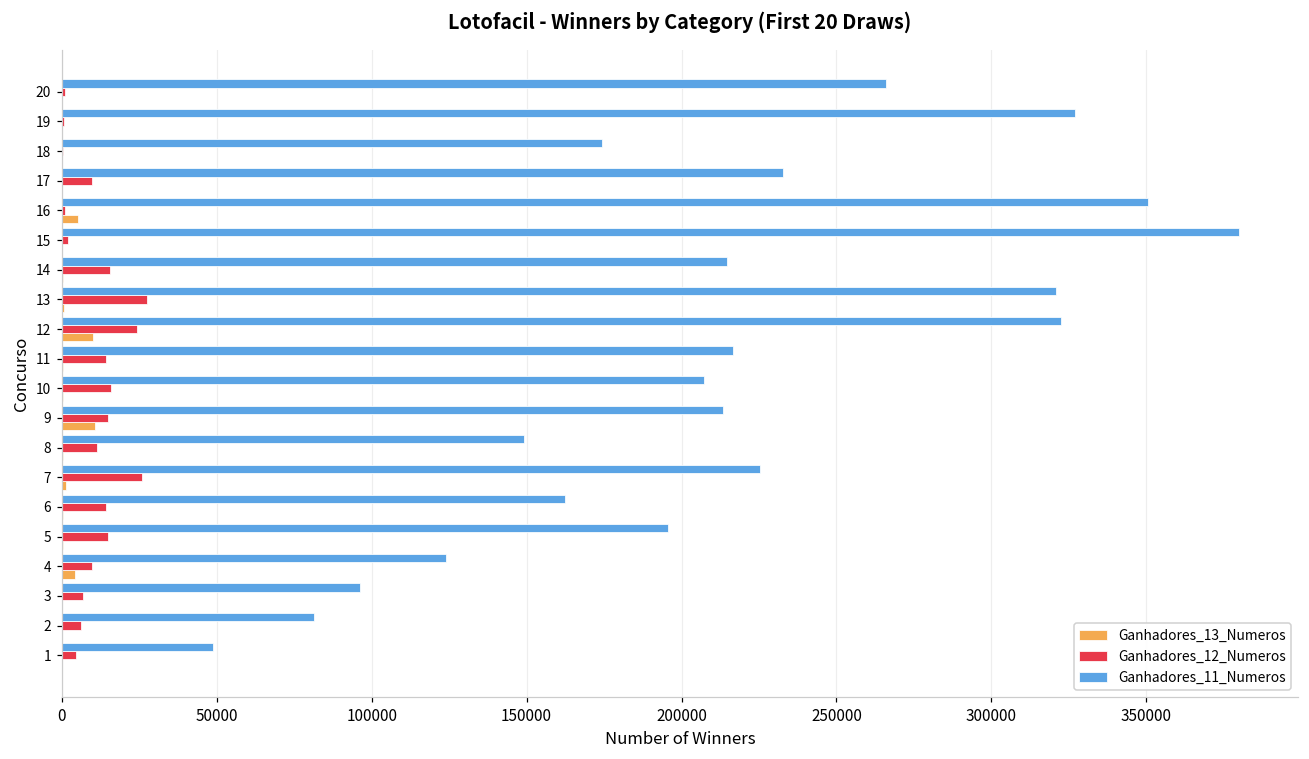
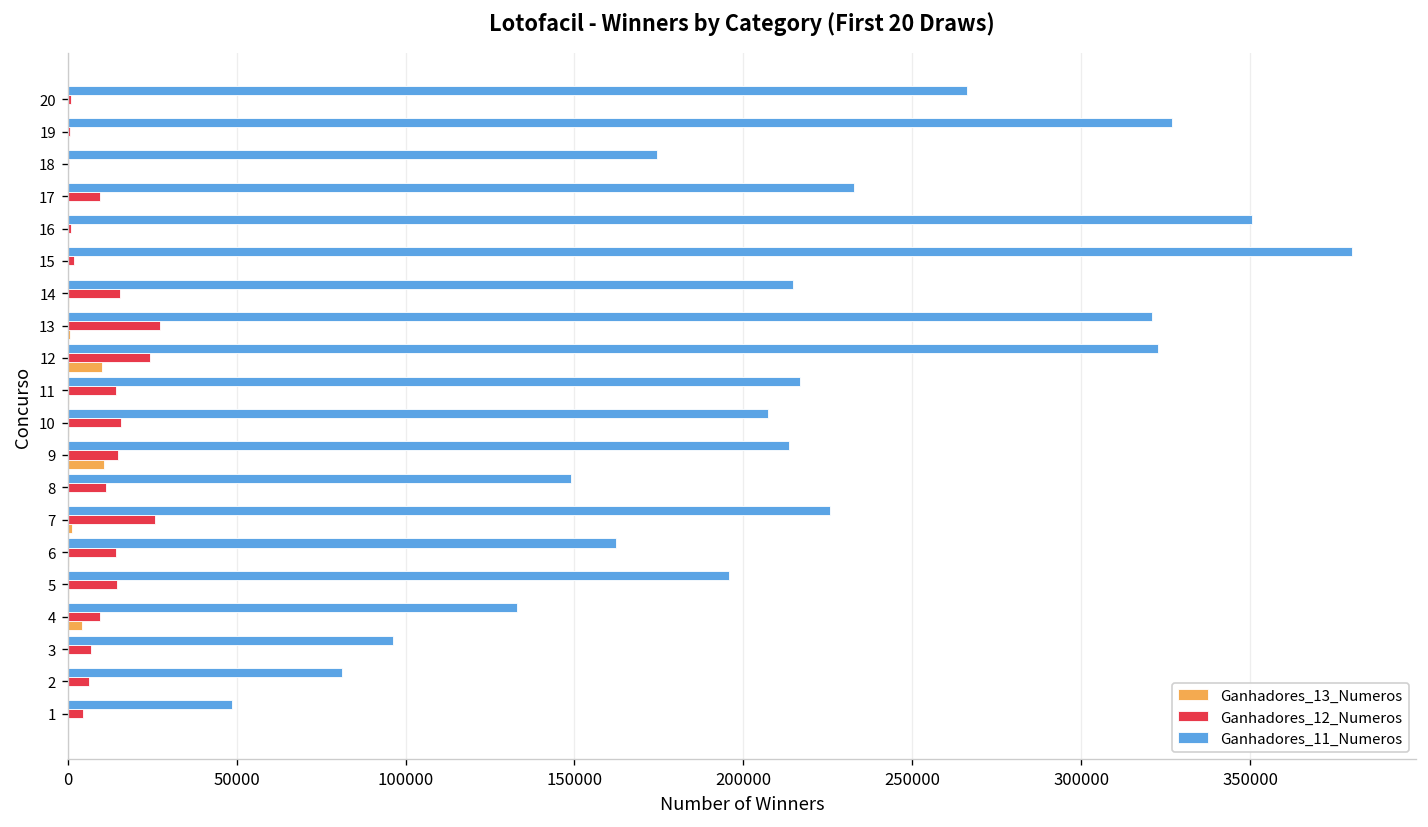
  {
    "Ganhadores_13_Numeros": {
-     "16": 5000,
+     "16": 0,
      "12": 10000,
      "9": 11000,
      "7": 1000,
      "4": 4000
    },
    "Ganhadores_12_Numeros": {
      "20": 1000,
      "17": 10000,
      "16": 1000,
      "15": 2000,
      "14": 15000,
      "13": 27000,
      "12": 24000,
      "11": 14000,
      "10": 16000,
      "9": 15000,
      "8": 11000,
      "7": 26000,
      "6": 14000,
      "5": 15000,
      "4": 10000,
      "3": 7000,
      "2": 6000,
      "1": 5000
    },
    "Ganhadores_11_Numeros": {
      "20": 266000,
      "19": 327000,
      "18": 174000,
      "17": 233000,
      "16": 350000,
      "15": 380000,
      "14": 215000,
      "13": 321000,
      "12": 323000,
      "11": 217000,
      "10": 207000,
      "9": 214000,
      "8": 149000,
      "7": 225000,
      "6": 162000,
      "5": 196000,
-     "4": 124000,
+     "4": 133000,
      "3": 96000,
      "2": 81000,
      "1": 49000
    }
  }
